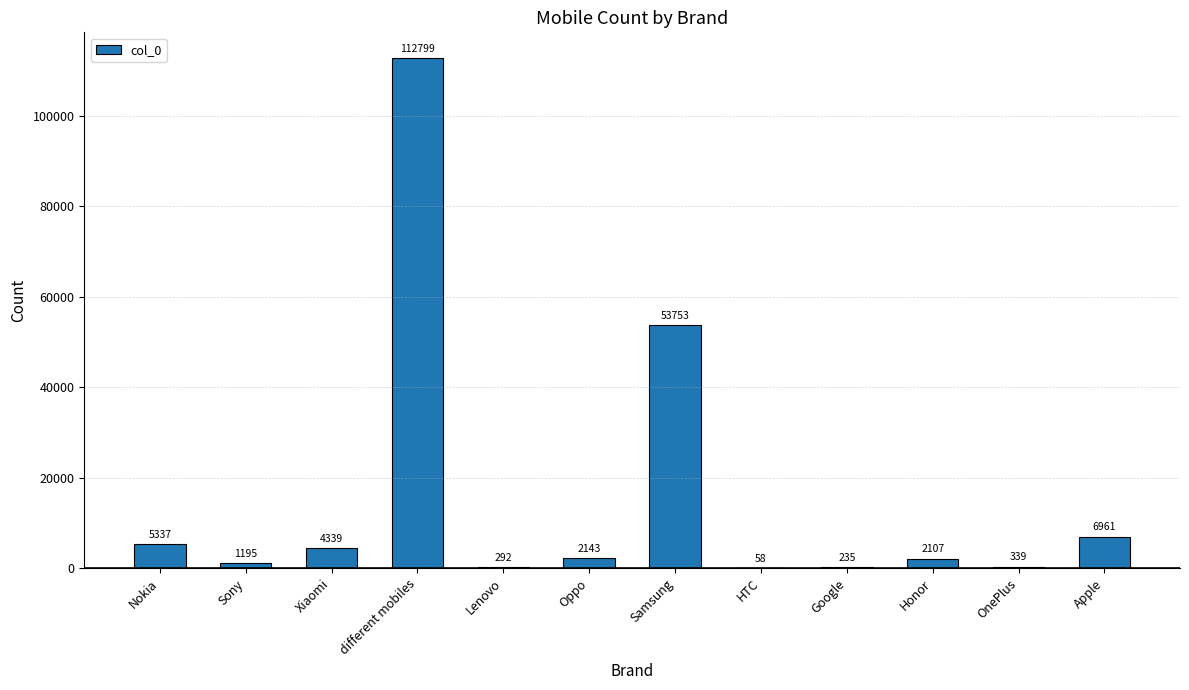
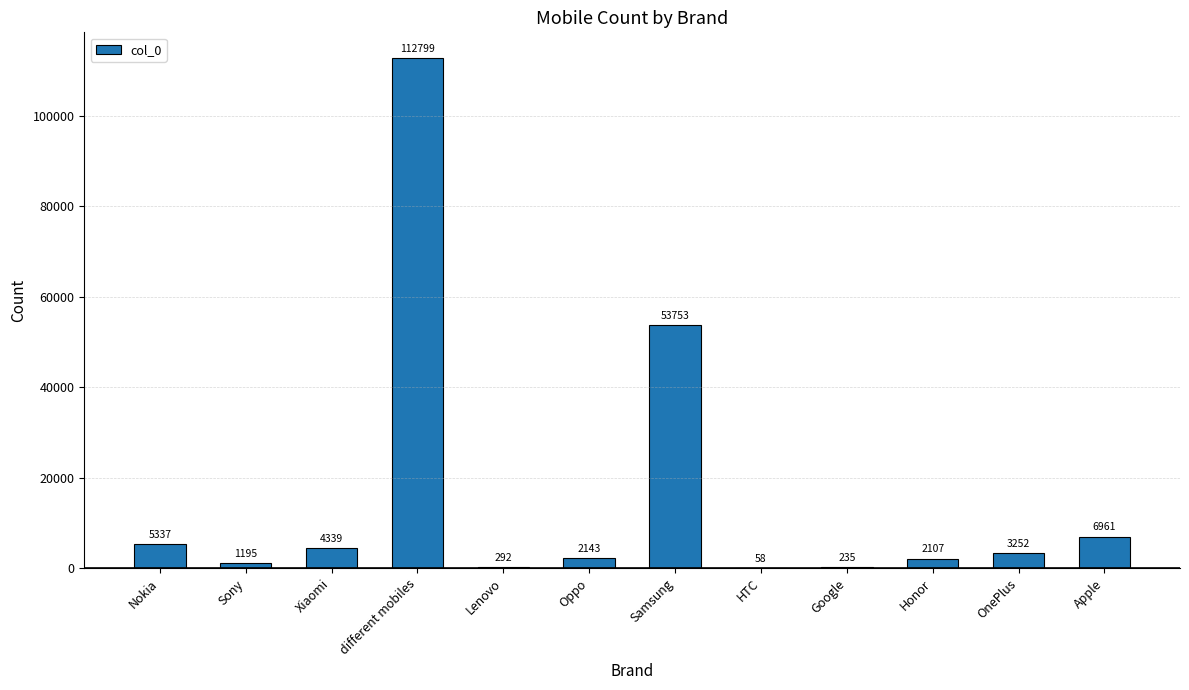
  {
    "Nokia": 5337,
    "Sony": 1195,
    "Xiaomi": 4339,
    "different mobiles": 112799,
    "Lenovo": 292,
    "Oppo": 2143,
    "Samsung": 53753,
    "HTC": 58,
    "Google": 235,
    "Honor": 2107,
-   "OnePlus": 339,
+   "OnePlus": 3252,
    "Apple": 6961
  }
